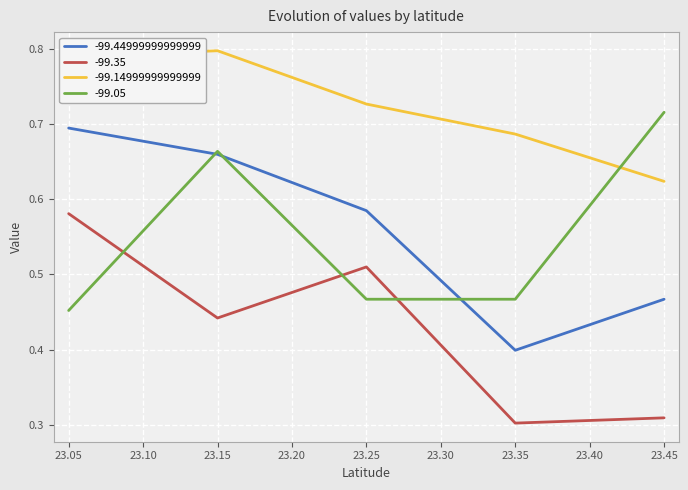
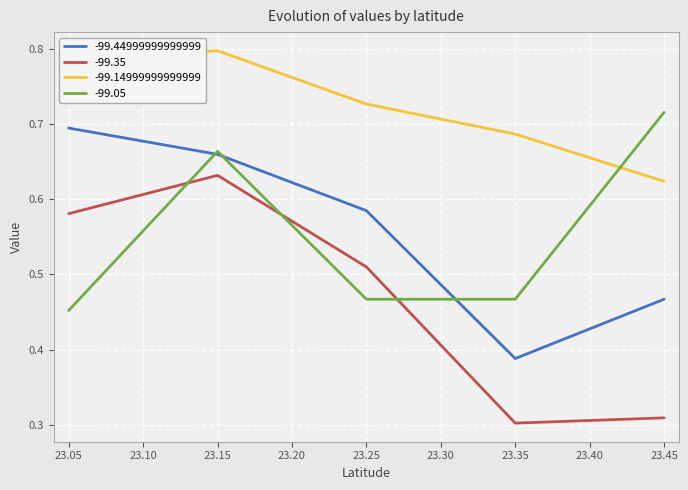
  {
    "-99.44999999999999": {
      "23.05": 0.70,
      "23.15": 0.66,
      "23.25": 0.59,
-     "23.35": 0.40,
+     "23.35": 0.39,
      "23.45": 0.47
    },
    "-99.35": {
      "23.05": 0.58,
-     "23.15": 0.44,
+     "23.15": 0.63,
      "23.25": 0.51,
      "23.35": 0.30,
      "23.45": 0.31
    },
    "-99.14999999999999": {
      "23.15": 0.80,
      "23.25": 0.73,
      "23.35": 0.69,
      "23.45": 0.62
    },
    "-99.05": {
      "23.05": 0.45,
      "23.15": 0.66,
      "23.25": 0.47,
      "23.35": 0.47,
      "23.45": 0.72
    }
  }
